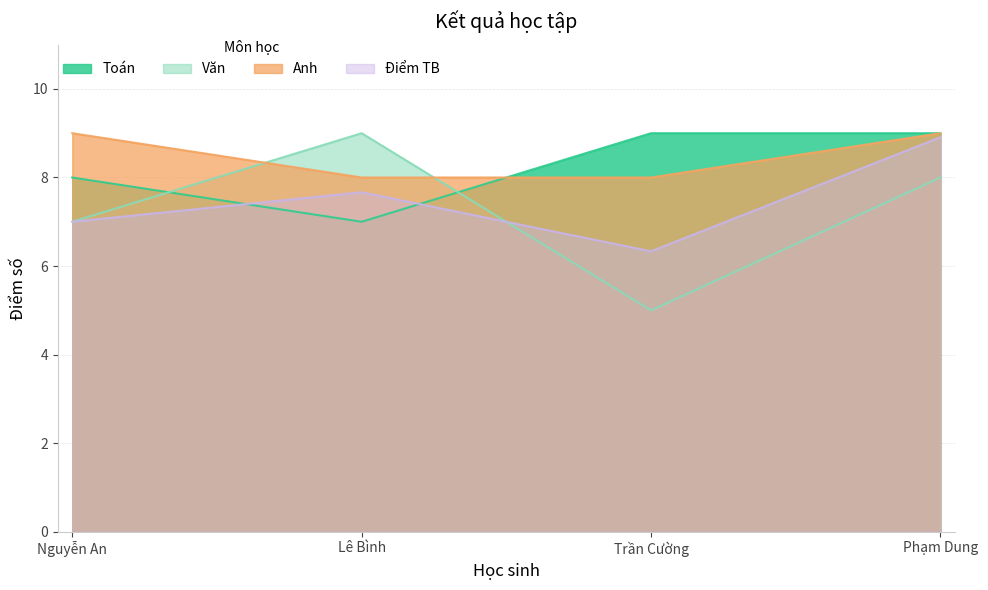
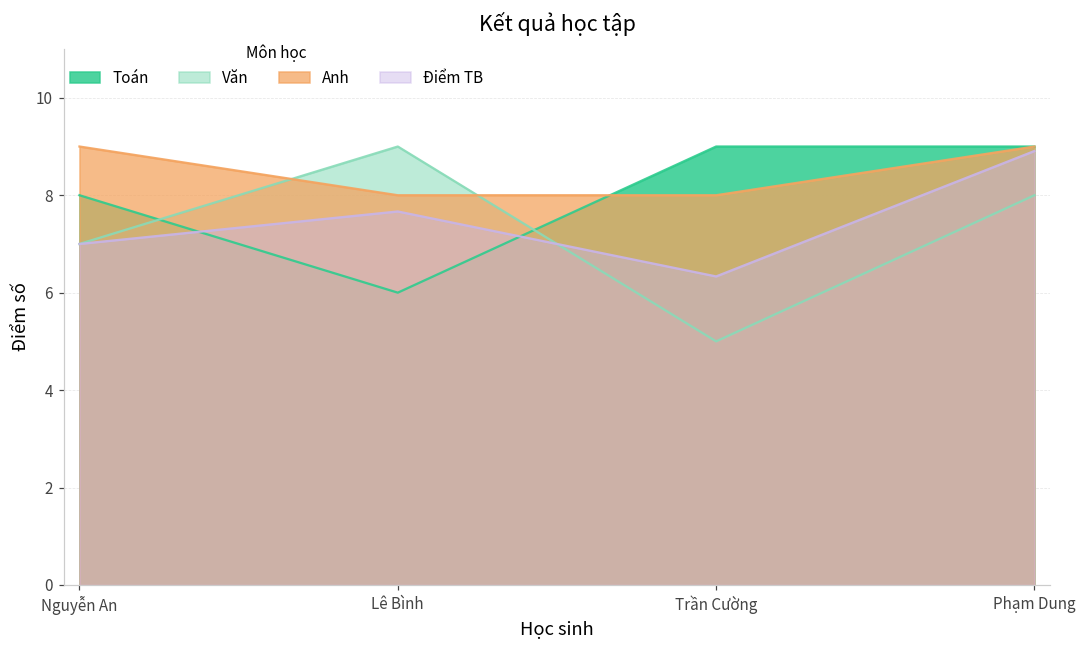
  {
    "Toán": {
      "Nguyễn An": 8,
-     "Lê Bình": 7,
+     "Lê Bình": 6,
      "Trần Cường": 9
    },
    "Văn": {
      "Lê Bình": 9,
      "Trần Cường": 5,
      "Phạm Dung": 8
    },
    "Anh": {
      "Nguyễn An": 9,
      "Lê Bình": 8,
      "Trần Cường": 8
    },
    "Điểm TB": {
      "Lê Bình": 7.7,
      "Trần Cường": 6.3,
      "Phạm Dung": 8.9
    }
  }
